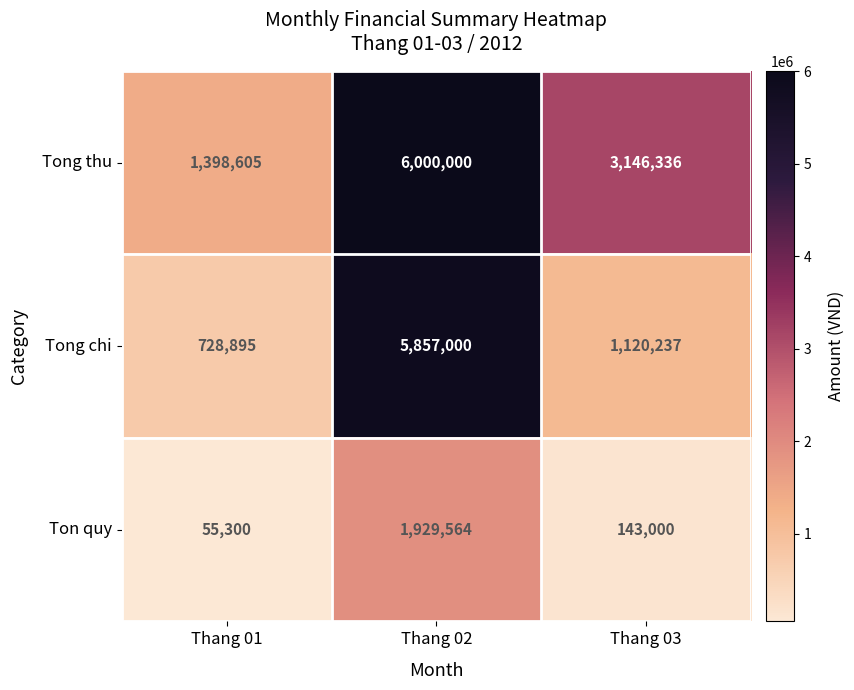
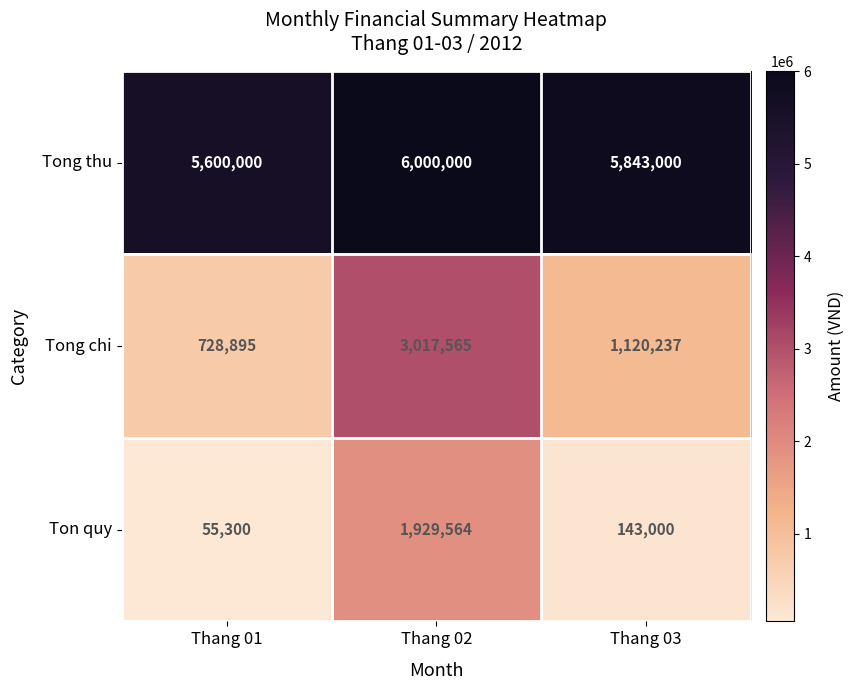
  {
    "Tong thu": {
-     "Thang 01": "1,398,605",
+     "Thang 01": "5,600,000",
      "Thang 02": "6,000,000",
-     "Thang 03": "3,146,336"
+     "Thang 03": "5,843,000"
    },
    "Tong chi": {
      "Thang 01": "728,895",
-     "Thang 02": "5,857,000",
+     "Thang 02": "3,017,565",
      "Thang 03": "1,120,237"
    },
    "Ton quy": {
      "Thang 01": "55,300",
      "Thang 02": "1,929,564",
      "Thang 03": "143,000"
    }
  }
